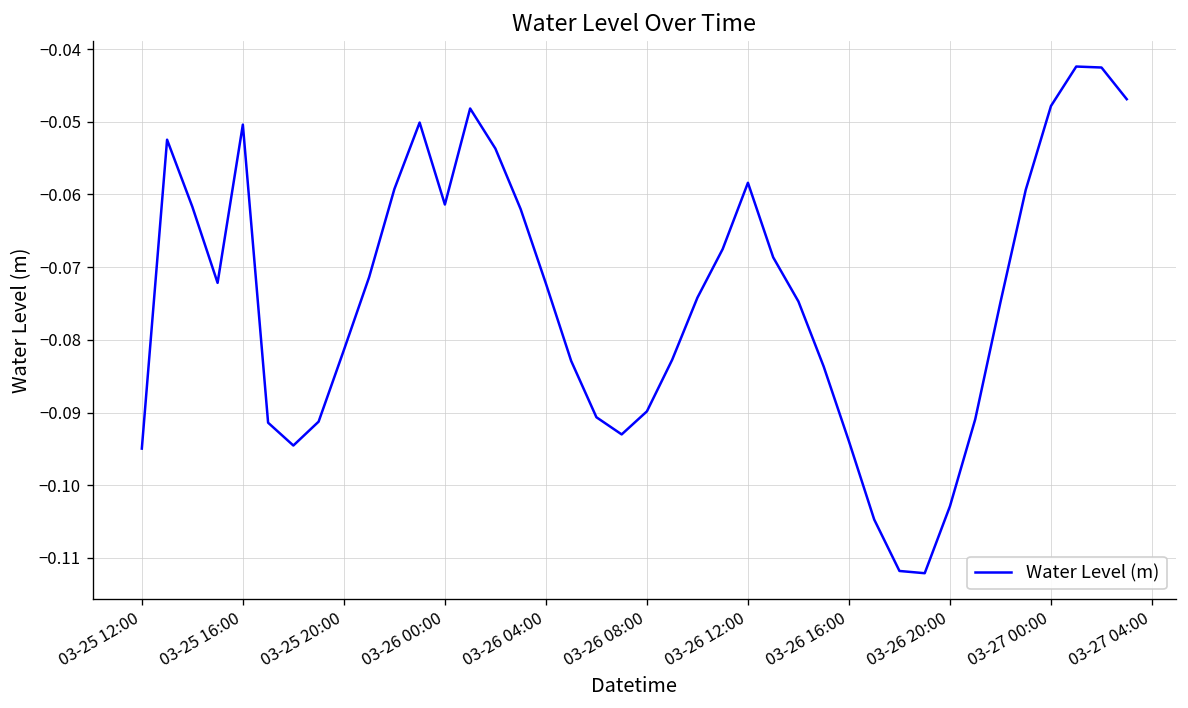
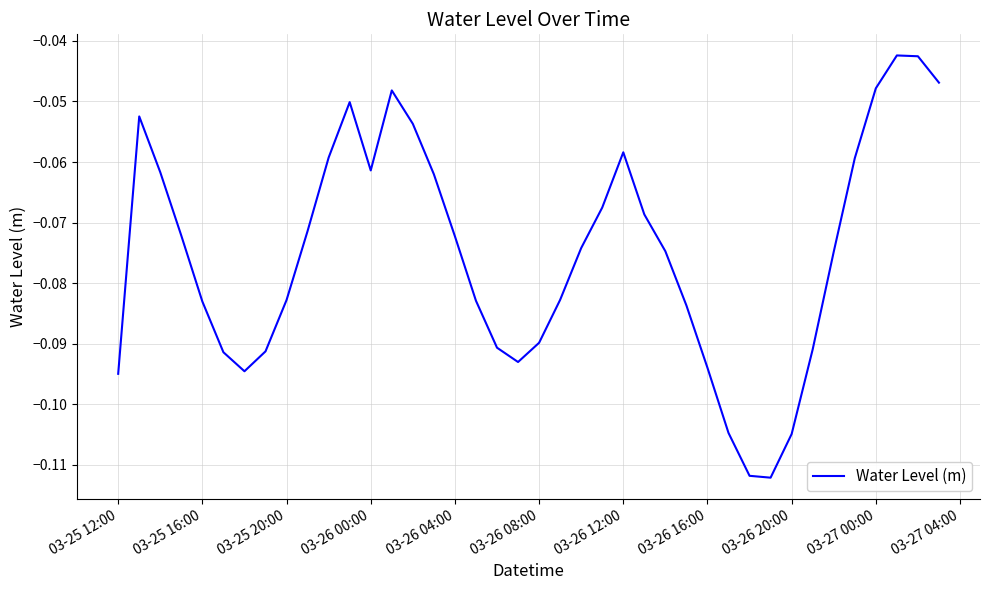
  {
    "03-25 12:00": -0.095,
-   "03-25 16:00": -0.050,
-   "03-25 20:00": -0.081,
+   "03-25 16:00": -0.083,
+   "03-25 20:00": -0.083,
    "03-26 00:00": -0.061,
    "03-26 04:00": -0.072,
    "03-26 08:00": -0.090,
    "03-26 12:00": -0.058,
    "03-26 16:00": -0.094,
-   "03-26 20:00": -0.103,
+   "03-26 20:00": -0.105,
    "03-27 00:00": -0.048
  }
